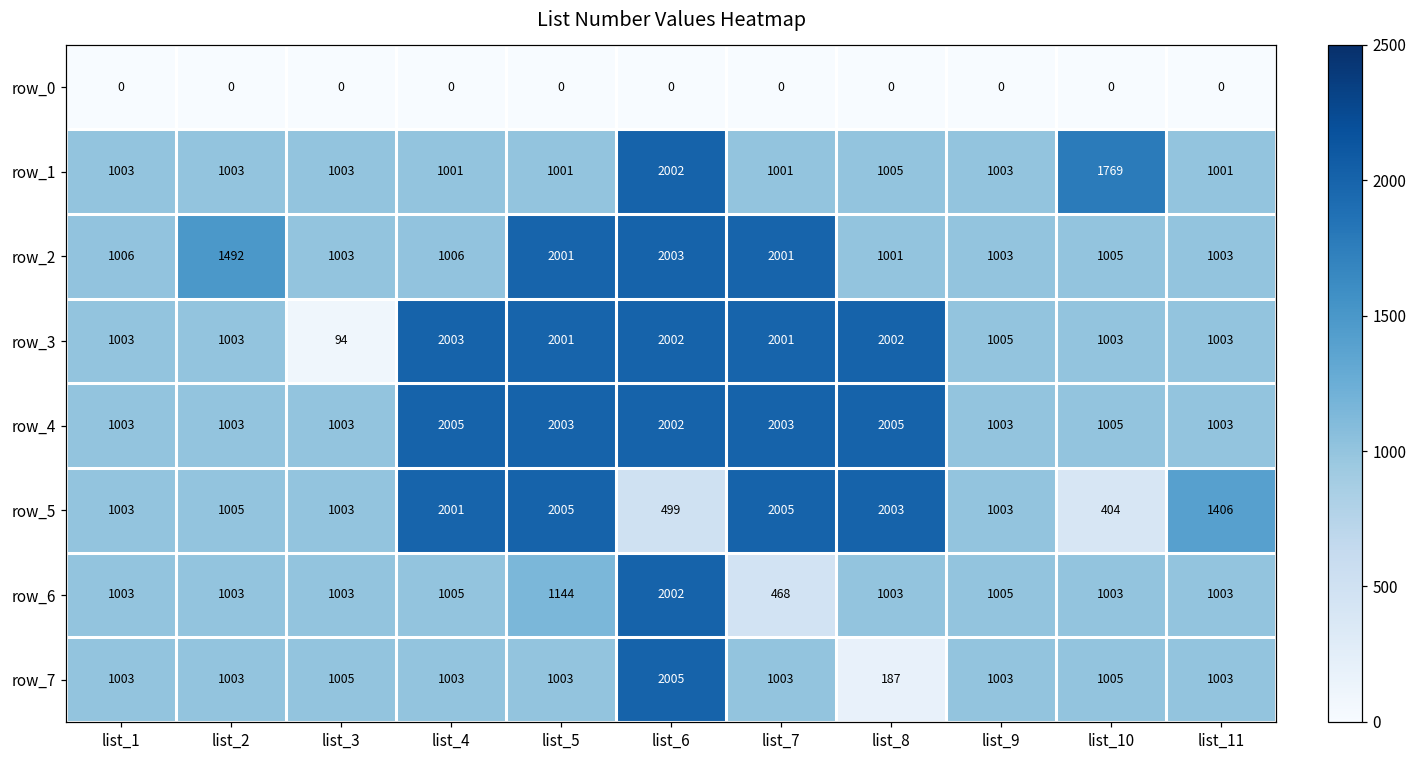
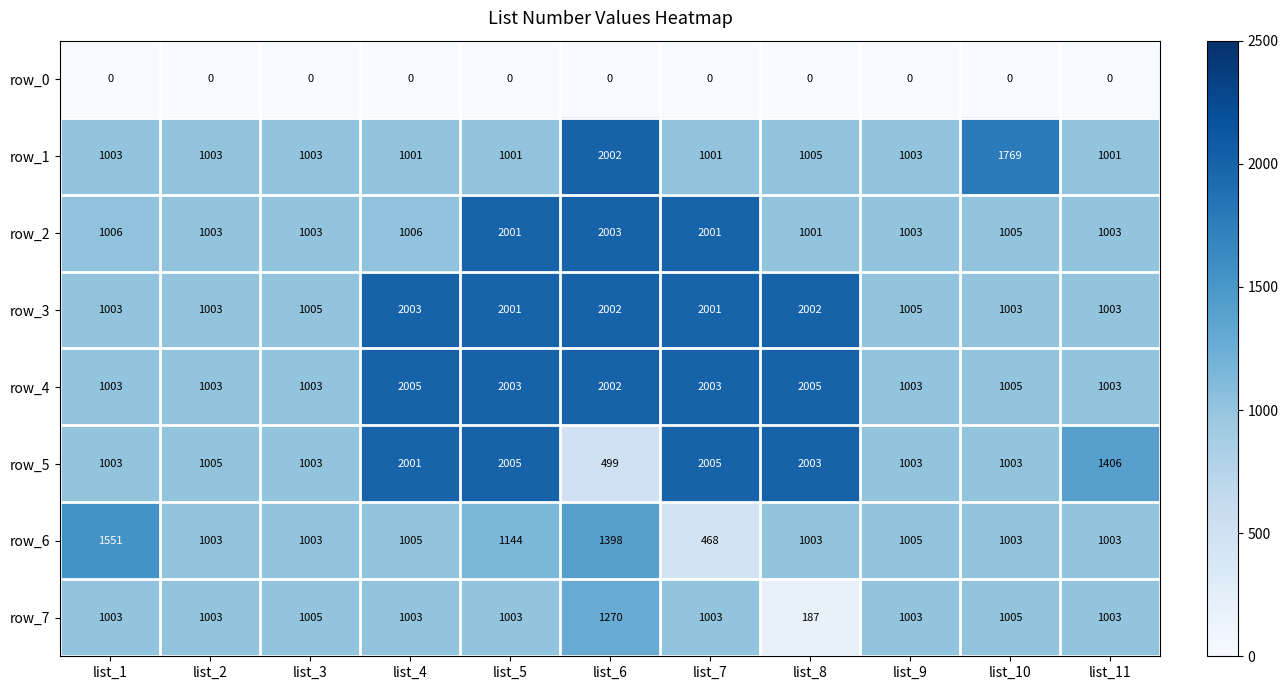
  {
    "row_0": {
      "list_1": 0,
      "list_2": 0,
      "list_3": 0,
      "list_4": 0,
      "list_5": 0,
      "list_6": 0,
      "list_7": 0,
      "list_8": 0,
      "list_9": 0,
      "list_10": 0,
      "list_11": 0
    },
    "row_1": {
      "list_1": 1003,
      "list_2": 1003,
      "list_3": 1003,
      "list_4": 1001,
      "list_5": 1001,
      "list_6": 2002,
      "list_7": 1001,
      "list_8": 1005,
      "list_9": 1003,
      "list_10": 1769,
      "list_11": 1001
    },
    "row_2": {
      "list_1": 1006,
-     "list_2": 1492,
+     "list_2": 1003,
      "list_3": 1003,
      "list_4": 1006,
      "list_5": 2001,
      "list_6": 2003,
      "list_7": 2001,
      "list_8": 1001,
      "list_9": 1003,
      "list_10": 1005,
      "list_11": 1003
    },
    "row_3": {
      "list_1": 1003,
      "list_2": 1003,
-     "list_3": 94,
+     "list_3": 1005,
      "list_4": 2003,
      "list_5": 2001,
      "list_6": 2002,
      "list_7": 2001,
      "list_8": 2002,
      "list_9": 1005,
      "list_10": 1003,
      "list_11": 1003
    },
    "row_4": {
      "list_1": 1003,
      "list_2": 1003,
      "list_3": 1003,
      "list_4": 2005,
      "list_5": 2003,
      "list_6": 2002,
      "list_7": 2003,
      "list_8": 2005,
      "list_9": 1003,
      "list_10": 1005,
      "list_11": 1003
    },
    "row_5": {
      "list_1": 1003,
      "list_2": 1005,
      "list_3": 1003,
      "list_4": 2001,
      "list_5": 2005,
      "list_6": 499,
      "list_7": 2005,
      "list_8": 2003,
      "list_9": 1003,
-     "list_10": 404,
+     "list_10": 1003,
      "list_11": 1406
    },
    "row_6": {
-     "list_1": 1003,
+     "list_1": 1551,
      "list_2": 1003,
      "list_3": 1003,
      "list_4": 1005,
      "list_5": 1144,
-     "list_6": 2002,
+     "list_6": 1398,
      "list_7": 468,
      "list_8": 1003,
      "list_9": 1005,
      "list_10": 1003,
      "list_11": 1003
    },
    "row_7": {
      "list_1": 1003,
      "list_2": 1003,
      "list_3": 1005,
      "list_4": 1003,
      "list_5": 1003,
-     "list_6": 2005,
+     "list_6": 1270,
      "list_7": 1003,
      "list_8": 187,
      "list_9": 1003,
      "list_10": 1005,
      "list_11": 1003
    }
  }
